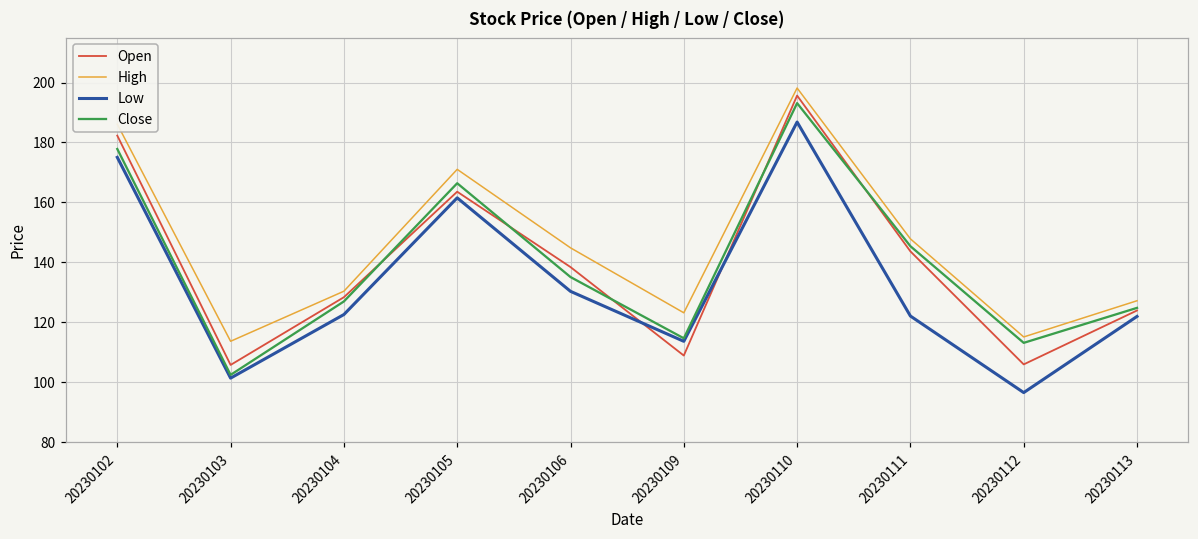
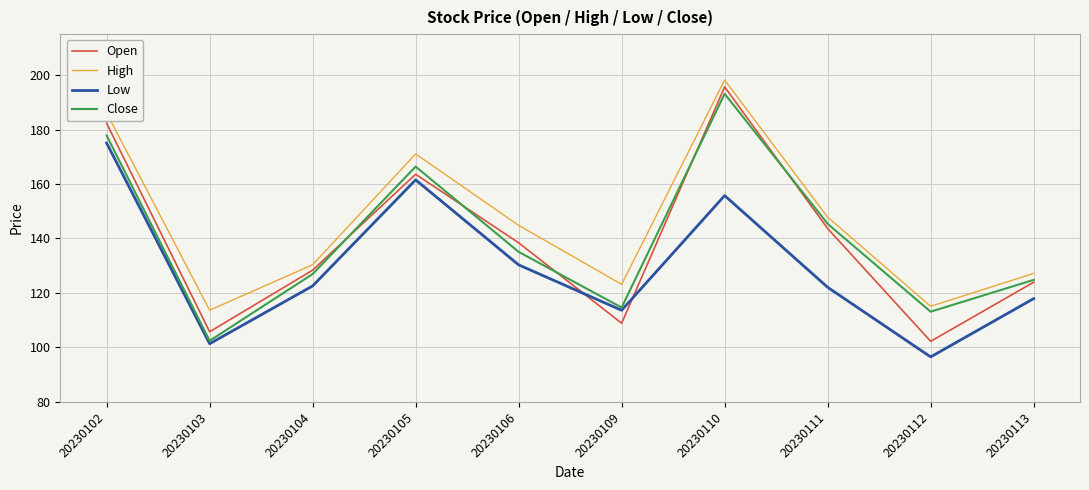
  {
    "Open": {
      "20230102": 182,
      "20230103": 106,
      "20230104": 128,
      "20230105": 164,
      "20230106": 138,
      "20230109": 109,
      "20230110": 196,
      "20230111": 144,
-     "20230112": 106
+     "20230112": 102
    },
    "High": {
      "20230103": 114,
      "20230104": 130,
      "20230105": 171,
      "20230106": 145,
      "20230109": 123,
      "20230110": 198,
      "20230111": 148,
      "20230112": 115,
      "20230113": 127
    },
    "Low": {
      "20230102": 175,
      "20230103": 101,
      "20230104": 123,
      "20230105": 162,
      "20230106": 130,
      "20230109": 114,
-     "20230110": 187,
+     "20230110": 156,
      "20230111": 122,
      "20230112": 97,
-     "20230113": 122
+     "20230113": 118
    },
    "Close": {
      "20230102": 178,
      "20230103": 102,
      "20230104": 127,
      "20230105": 166,
      "20230106": 135,
      "20230109": 115,
      "20230110": 193,
      "20230111": 145,
      "20230112": 113
    }
  }
